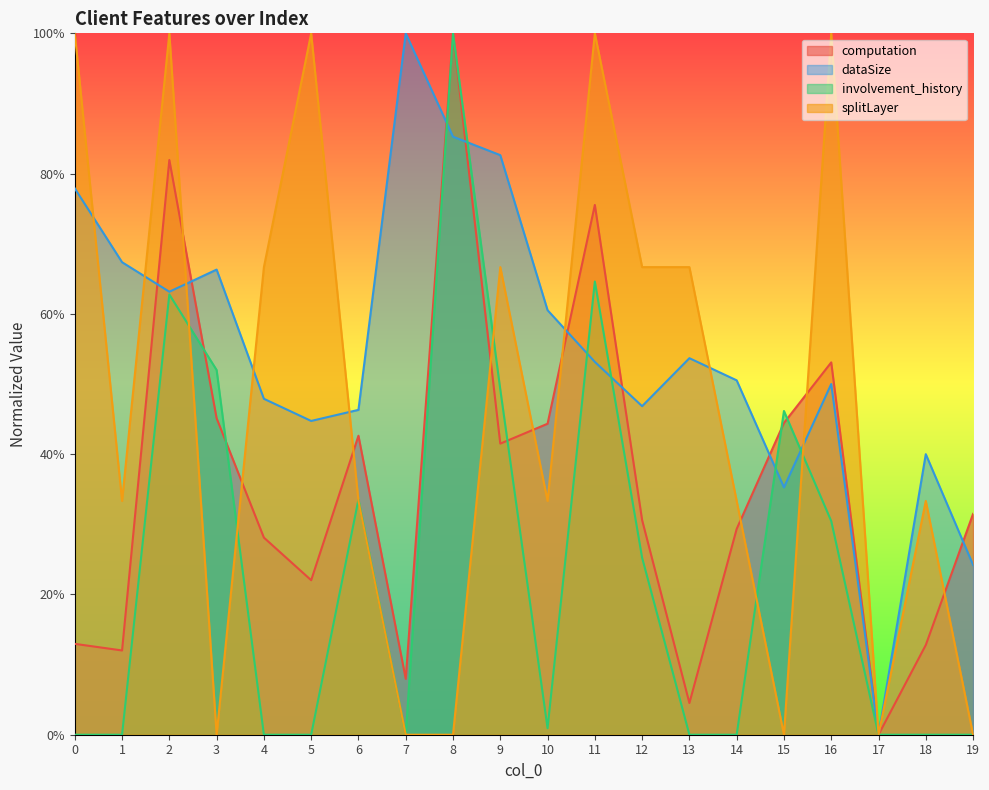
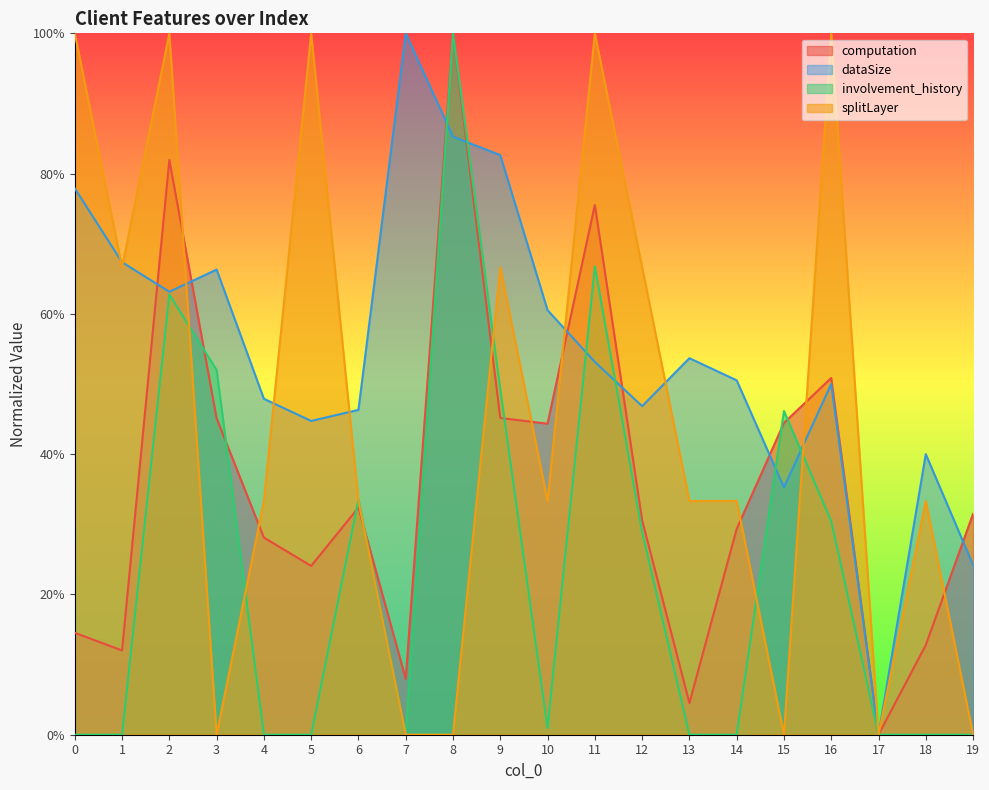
  {
    "computation": {
-     "0": "13%",
+     "0": "15%",
      "1": "12%",
      "2": "82%",
      "3": "45%",
      "4": "28%",
-     "5": "22%",
-     "6": "43%",
+     "5": "24%",
+     "6": "32%",
      "7": "8%",
-     "9": "42%",
+     "9": "45%",
      "10": "44%",
      "11": "76%",
      "12": "31%",
      "13": "5%",
      "14": "29%",
      "15": "44%",
-     "16": "53%",
+     "16": "51%",
      "18": "13%",
      "19": "31%"
    },
    "dataSize": {
      "0": "78%",
      "1": "67%",
      "2": "63%",
      "3": "66%",
      "4": "48%",
      "5": "45%",
      "6": "46%",
      "7": "100%",
      "8": "85%",
      "9": "83%",
      "10": "61%",
      "11": "53%",
      "12": "47%",
      "13": "54%",
      "14": "51%",
      "15": "35%",
      "16": "50%",
      "18": "40%",
      "19": "24%"
    },
    "involvement_history": {
      "0": "0%",
      "1": "0%",
      "2": "63%",
      "3": "52%",
      "4": "0%",
      "5": "0%",
      "9": "49%",
      "10": "1%",
-     "11": "65%",
-     "12": "25%",
+     "11": "67%",
+     "12": "29%",
      "13": "0%",
      "14": "0%",
      "15": "46%",
      "16": "30%",
      "18": "0%"
    },
    "splitLayer": {
      "0": "100%",
-     "1": "33%",
+     "1": "67%",
      "2": "100%",
      "3": "0%",
-     "4": "67%",
+     "4": "33%",
      "5": "100%",
      "8": "0%",
      "9": "67%",
      "10": "33%",
      "11": "100%",
      "12": "67%",
-     "13": "67%",
+     "13": "33%",
      "14": "33%",
      "15": "0%",
      "16": "100%",
      "18": "33%"
    }
  }
